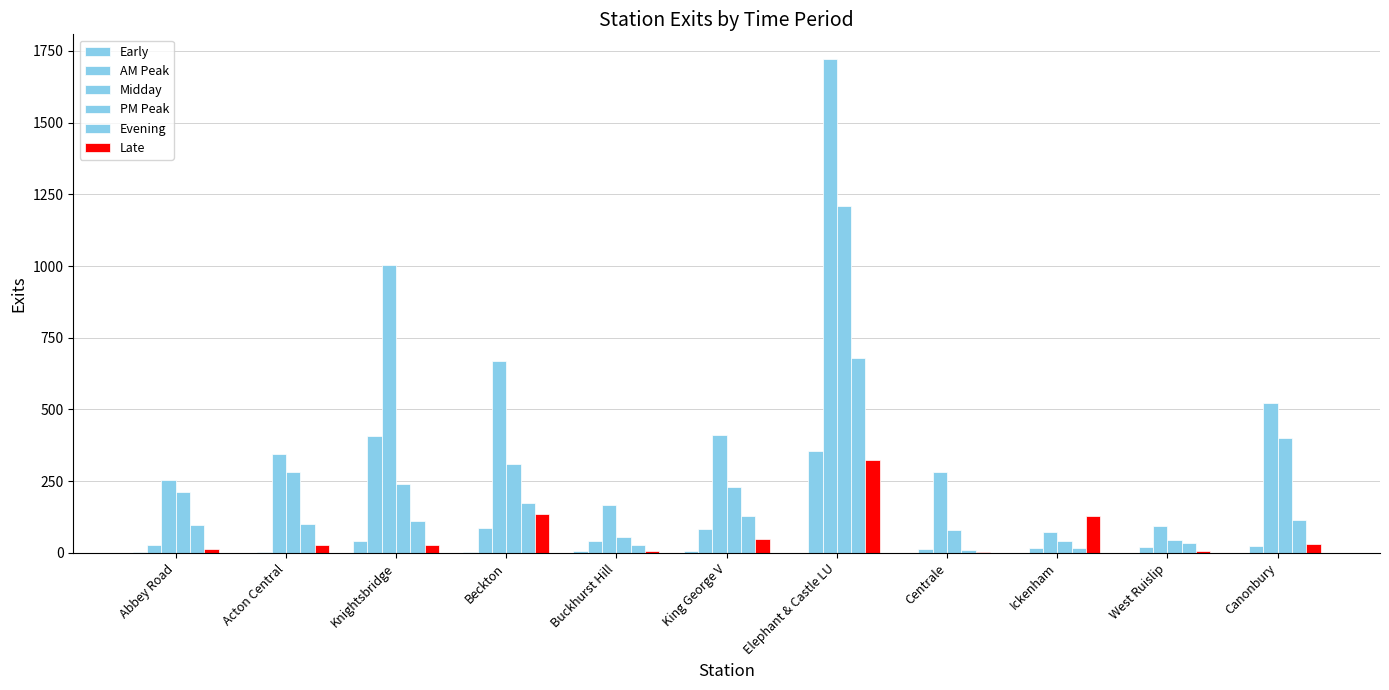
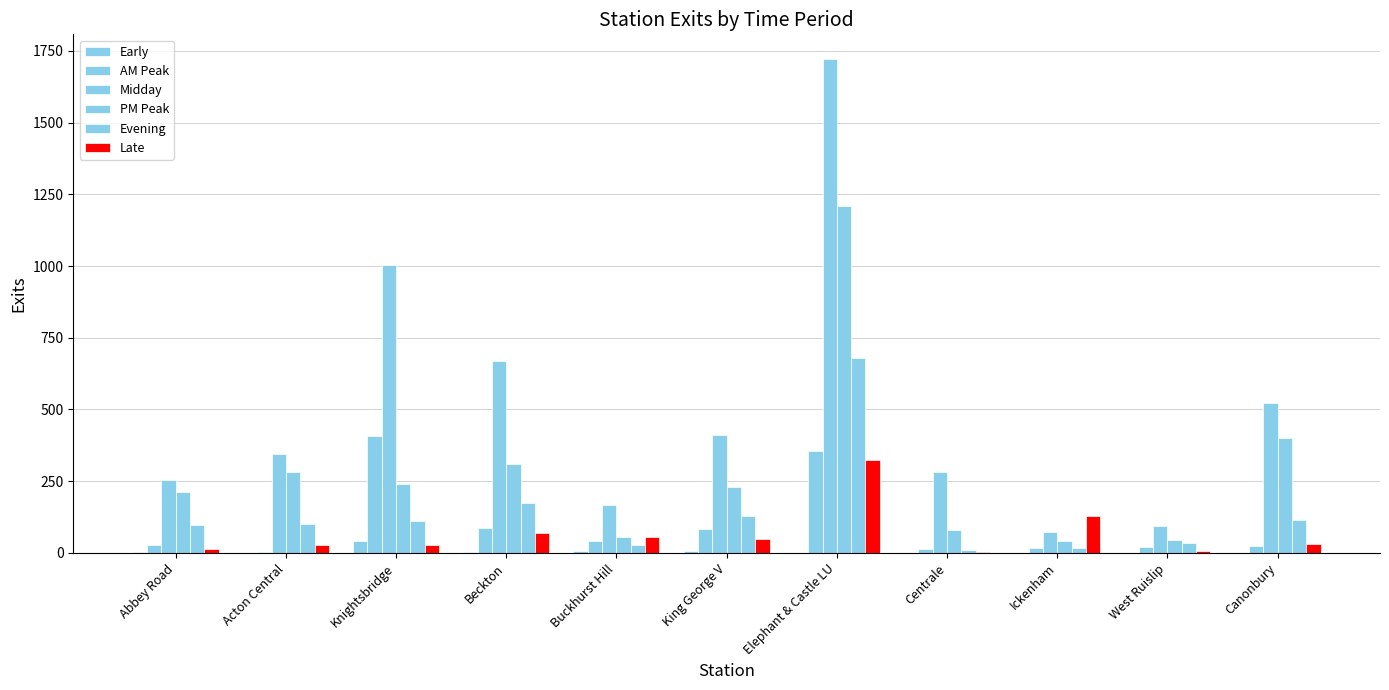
  {
    "Late": {
      "Abbey Road": 20,
      "Acton Central": 30,
      "Knightsbridge": 30,
-     "Beckton": 140,
-     "Buckhurst Hill": 10,
+     "Beckton": 70,
+     "Buckhurst Hill": 60,
      "King George V": 50,
      "Elephant & Castle LU": 320,
      "Ickenham": 130,
      "Canonbury": 30
    }
  }
